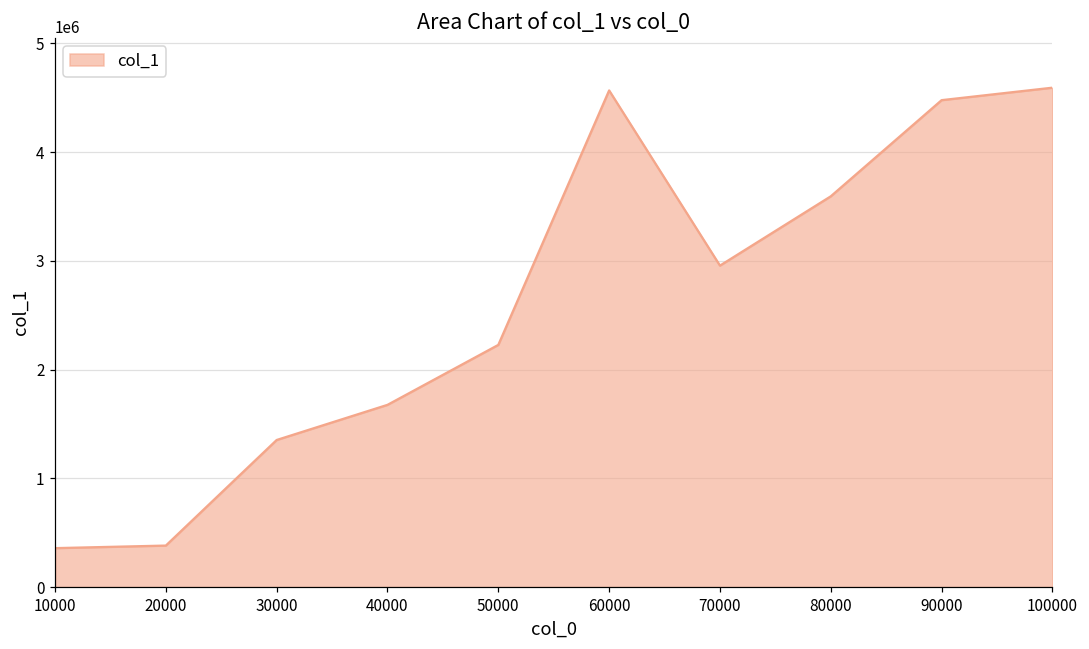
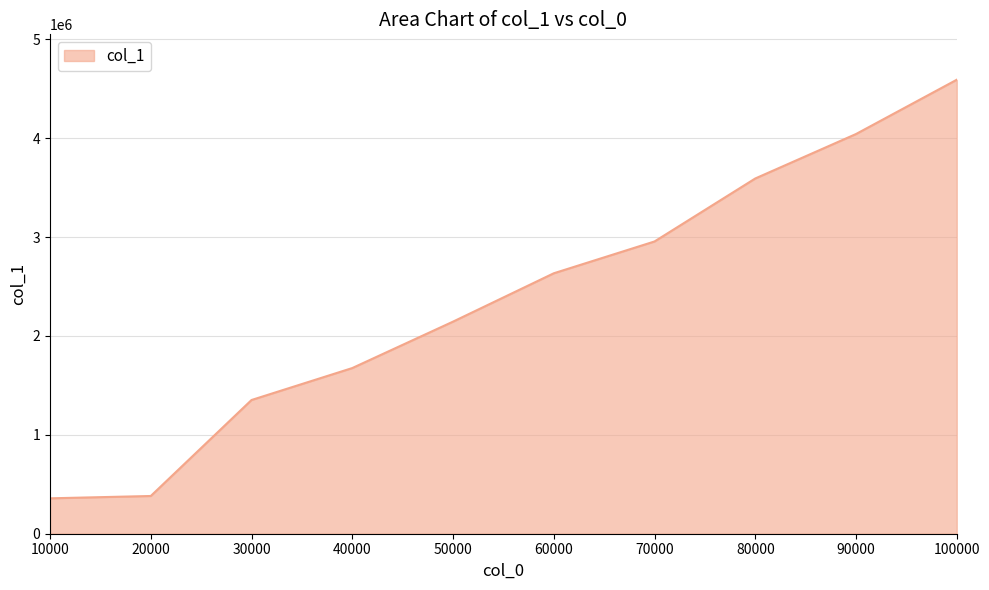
  {
    "10000": 400000,
    "20000": 400000,
    "30000": 1400000,
    "40000": 1700000,
-   "50000": 2200000,
-   "60000": 4600000,
+   "50000": 2100000,
+   "60000": 2600000,
    "70000": 3000000,
    "80000": 3600000,
-   "90000": 4500000,
+   "90000": 4000000,
    "100000": 4600000
  }
